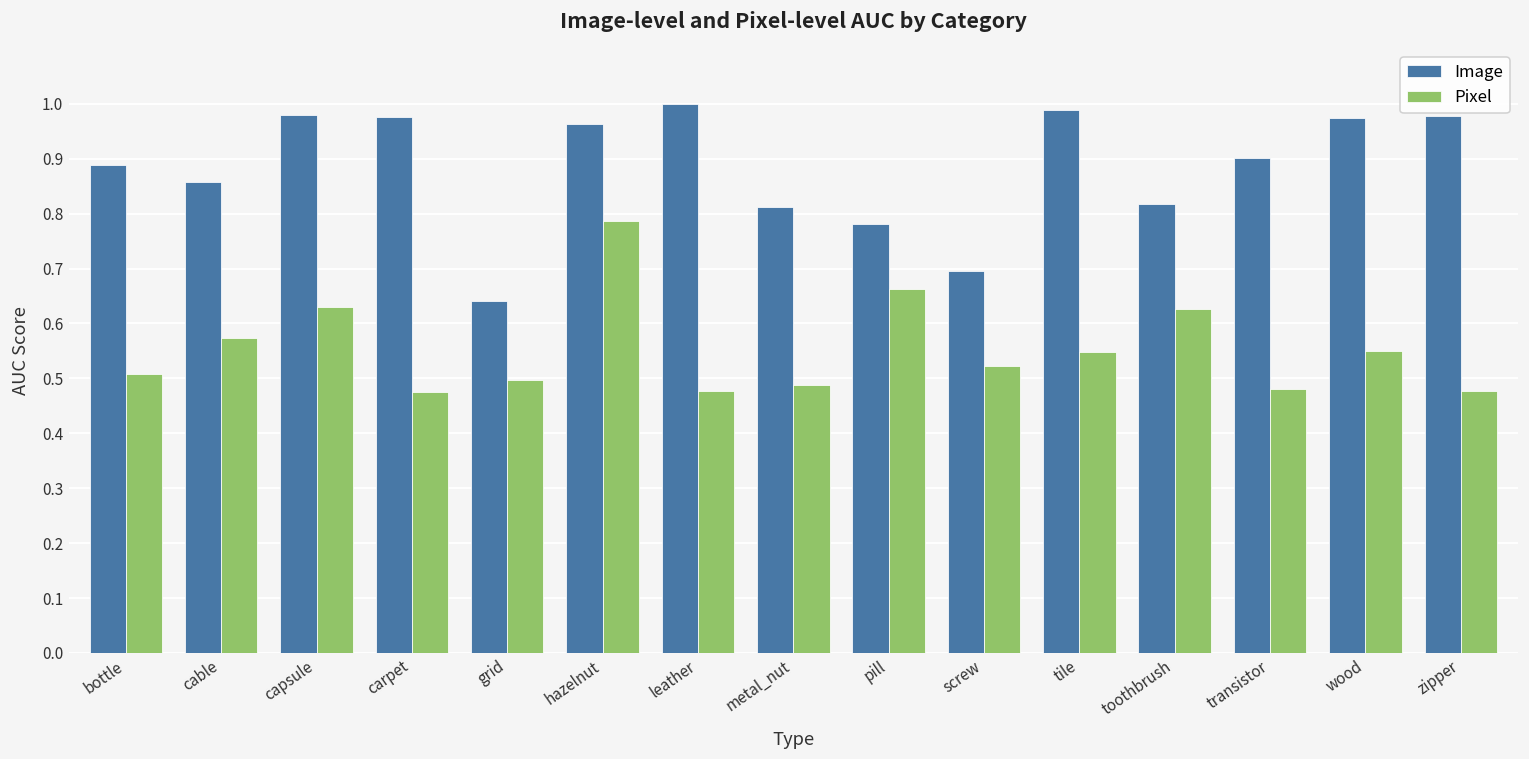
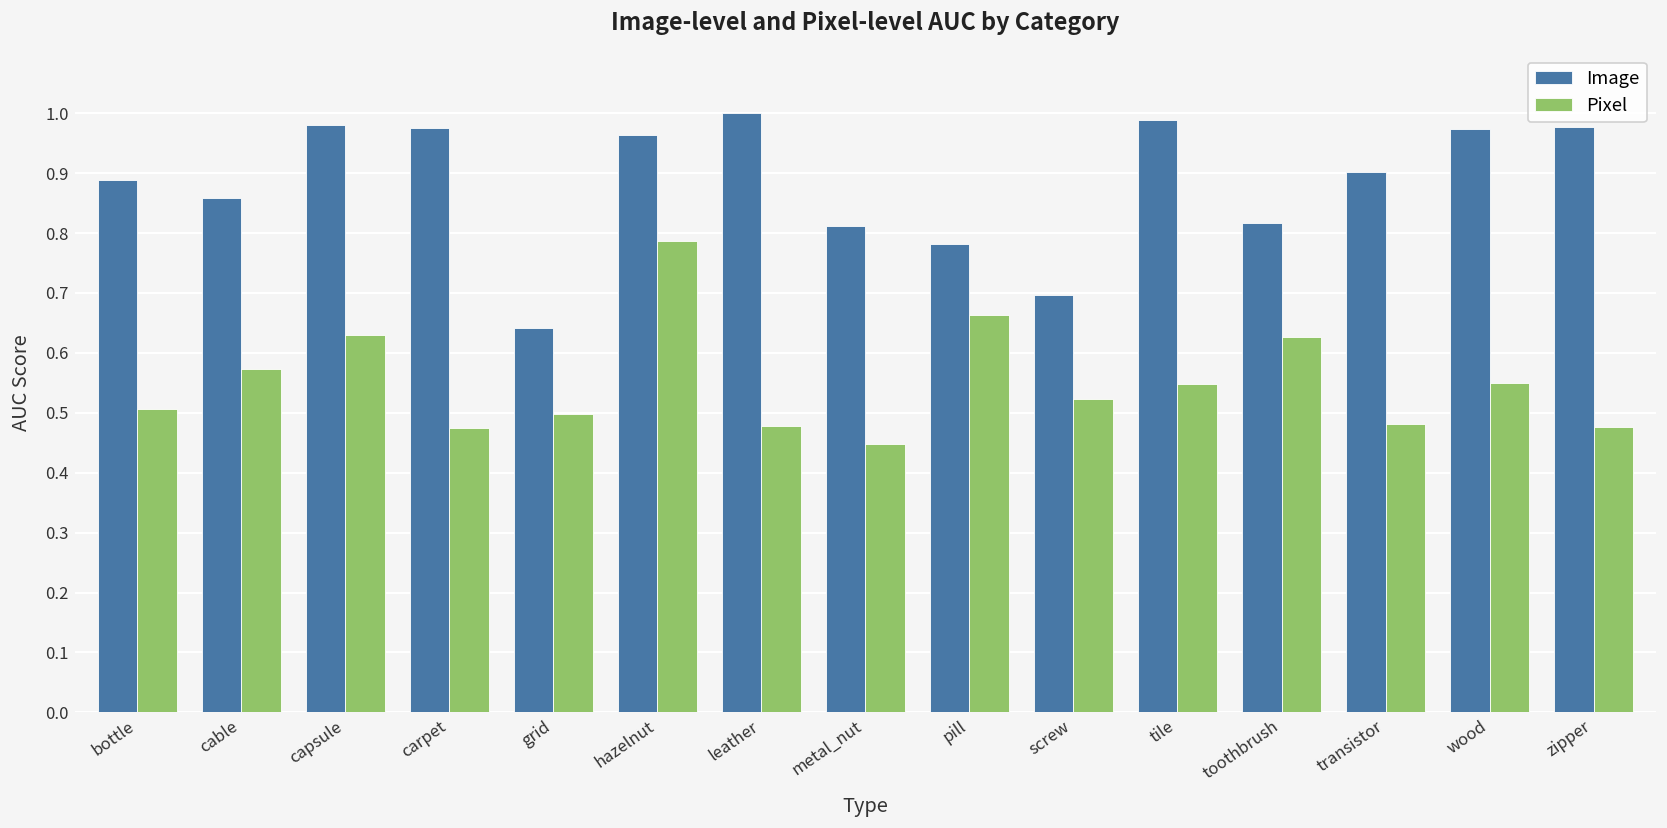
  {
    "Image": {
      "bottle": 0.89,
      "cable": 0.86,
      "capsule": 0.98,
      "carpet": 0.98,
      "grid": 0.64,
      "hazelnut": 0.96,
      "leather": 1.00,
      "metal_nut": 0.81,
      "pill": 0.78,
      "screw": 0.70,
      "tile": 0.99,
      "toothbrush": 0.82,
      "transistor": 0.90,
      "wood": 0.97
    },
    "Pixel": {
      "bottle": 0.51,
      "cable": 0.57,
      "capsule": 0.63,
      "carpet": 0.48,
      "grid": 0.50,
      "hazelnut": 0.79,
      "leather": 0.48,
-     "metal_nut": 0.49,
+     "metal_nut": 0.45,
      "pill": 0.66,
      "screw": 0.52,
      "tile": 0.55,
      "toothbrush": 0.63,
      "transistor": 0.48,
      "wood": 0.55,
      "zipper": 0.48
    }
  }
